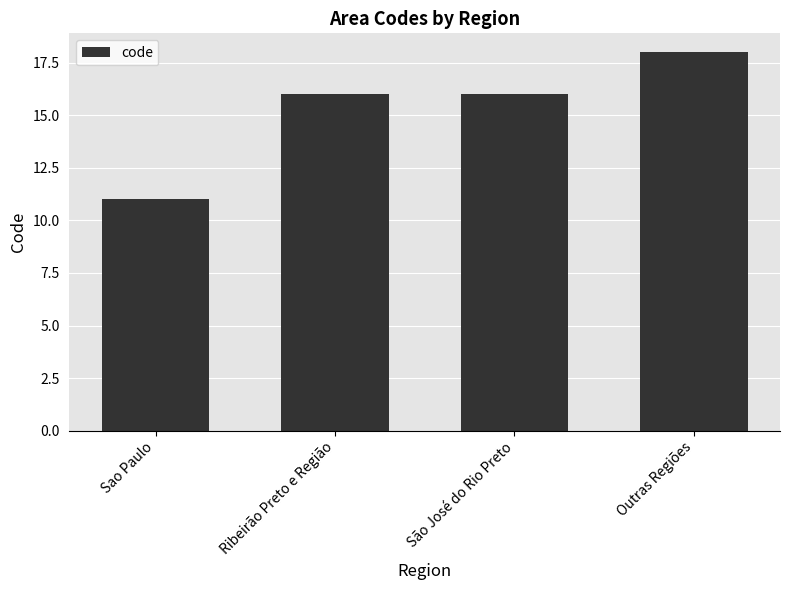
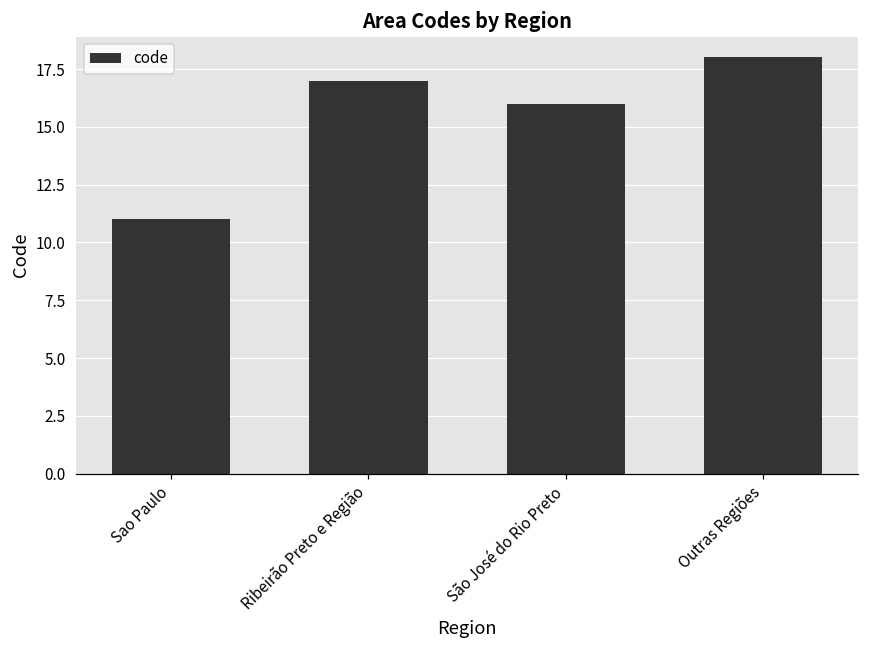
  {
    "Sao Paulo": 11,
-   "Ribeirão Preto e Região": 16,
+   "Ribeirão Preto e Região": 17,
    "São José do Rio Preto": 16,
    "Outras Regiões": 18
  }
